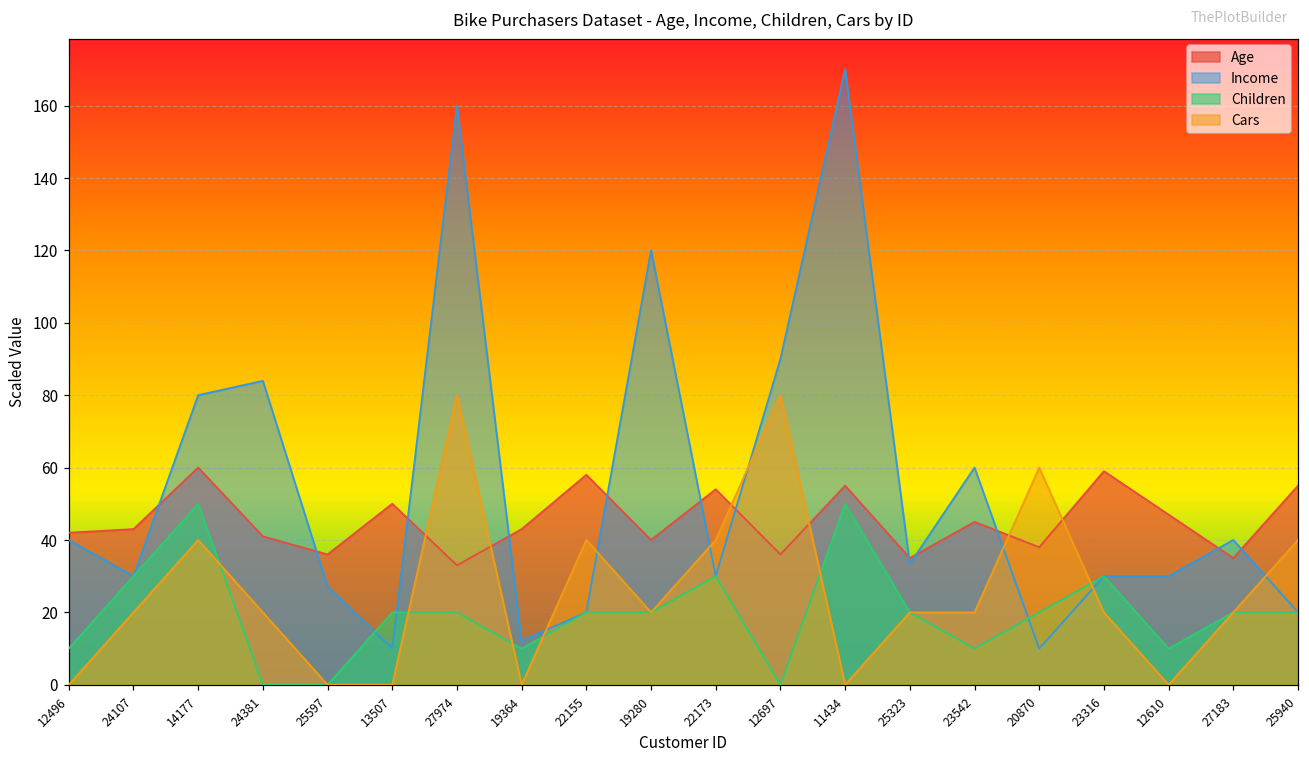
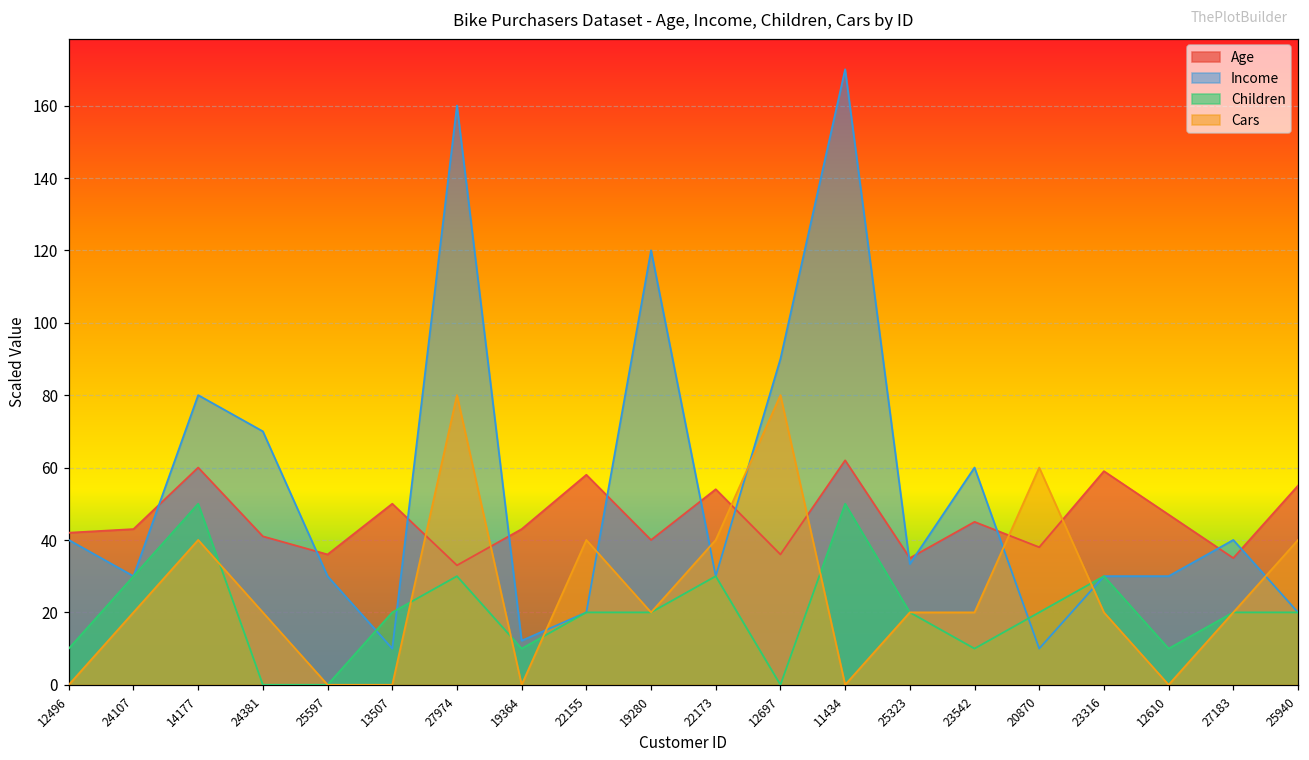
  {
    "Age": {
      "12496": 42,
      "24107": 43,
      "14177": 60,
      "24381": 41,
      "25597": 36,
      "13507": 50,
      "27974": 33,
      "19364": 43,
      "22155": 58,
      "19280": 40,
      "22173": 54,
      "12697": 36,
-     "11434": 55,
+     "11434": 62,
      "25323": 35,
      "23542": 45,
      "20870": 38,
      "23316": 59,
      "12610": 47,
      "27183": 35,
      "25940": 55
    },
    "Income": {
      "12496": 40,
      "14177": 80,
-     "24381": 84,
-     "25597": 27,
+     "24381": 70,
+     "25597": 30,
      "13507": 10,
      "27974": 160,
      "19364": 12,
      "19280": 120,
      "12697": 90,
      "11434": 170,
      "25323": 33,
      "23542": 60,
      "20870": 10,
      "12610": 30,
      "27183": 40
    },
    "Children": {
      "12496": 10,
      "14177": 50,
      "24381": 0,
      "13507": 20,
-     "27974": 20,
+     "27974": 30,
      "19364": 10,
      "12697": 0,
      "11434": 50,
      "23542": 10,
      "20870": 20,
      "12610": 10
    },
    "Cars": {
      "12496": 0,
      "24107": 20,
      "14177": 40,
      "24381": 20,
      "13507": 0,
      "27974": 80,
      "19364": 0,
      "22155": 40,
      "22173": 40,
      "12697": 80,
      "11434": 0,
      "23542": 20,
      "20870": 60,
      "23316": 20,
      "12610": 0,
      "25940": 40
    }
  }
